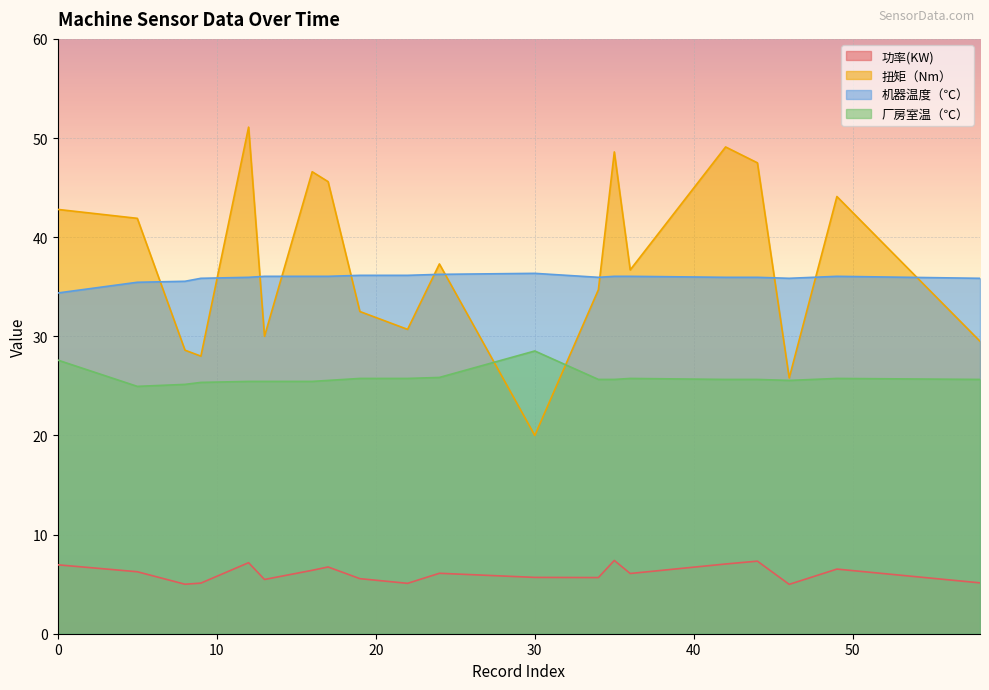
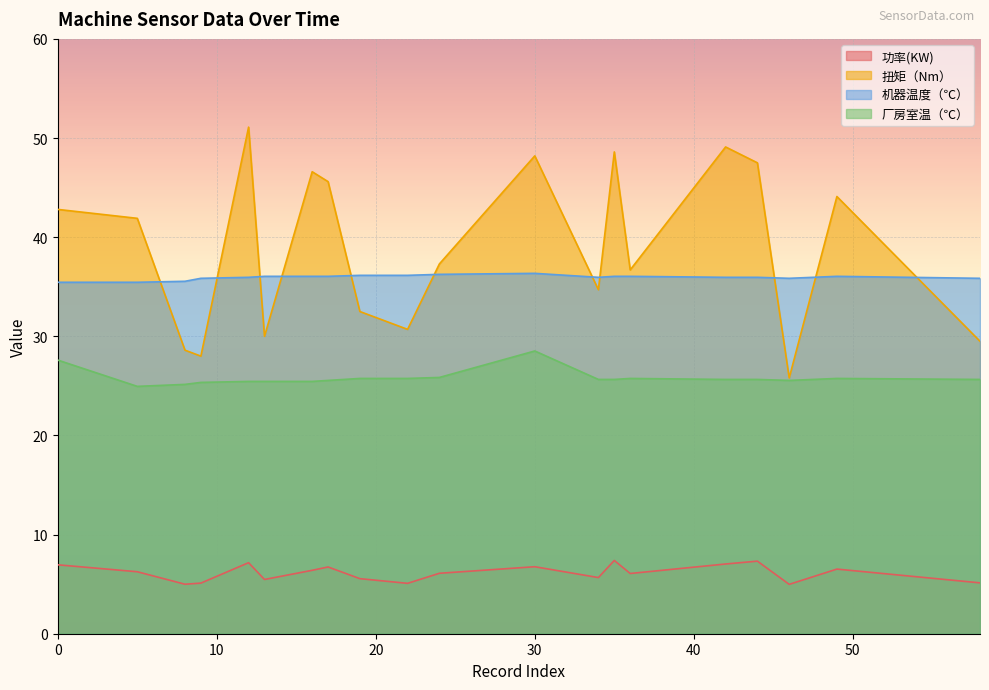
  {
    "功率(KW)": {
      "0": 7,
-     "30": 6
+     "30": 7
    },
    "扭矩（Nm）": {
      "0": 43,
-     "30": 20
+     "30": 48
    },
    "机器温度（℃）": {
-     "0": 34,
+     "0": 35,
      "30": 36
    },
    "厂房室温（℃）": {
      "0": 28,
      "30": 29
    }
  }
